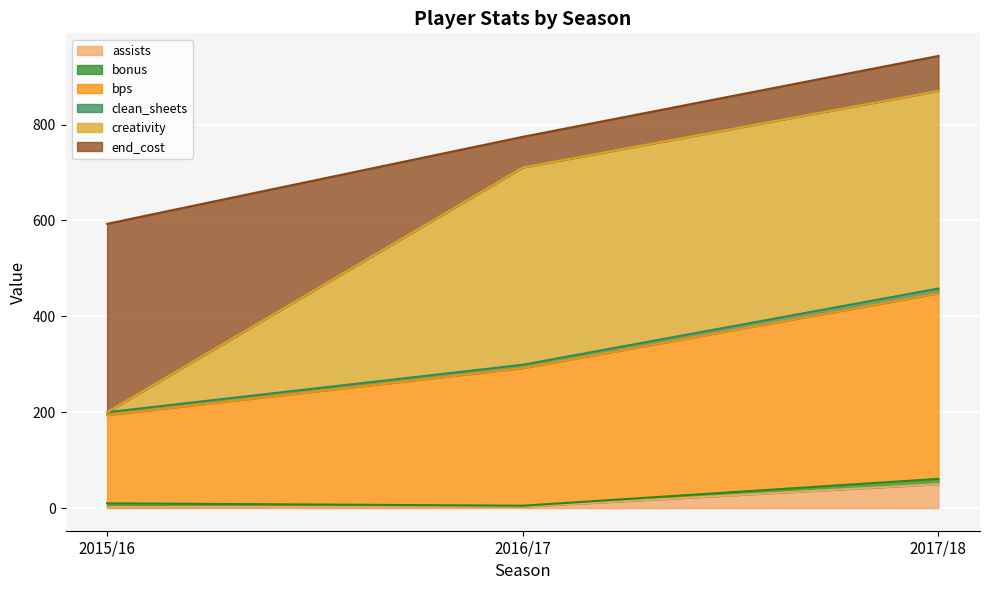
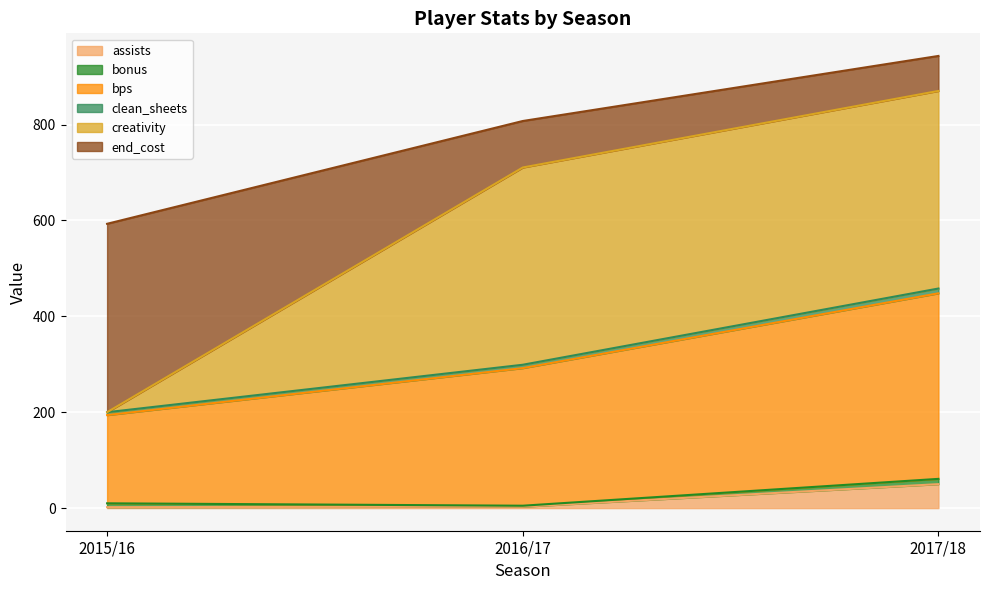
  {
    "assists": {
      "2015/16": 0,
      "2017/18": 50
    },
    "end_cost": {
      "2015/16": 390,
-     "2016/17": 60,
+     "2016/17": 100,
      "2017/18": 70
    }
  }
